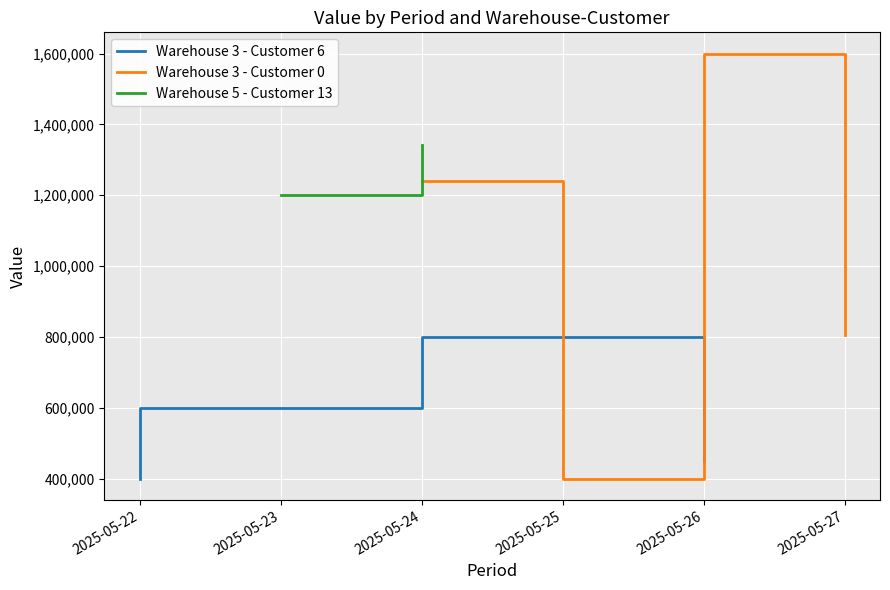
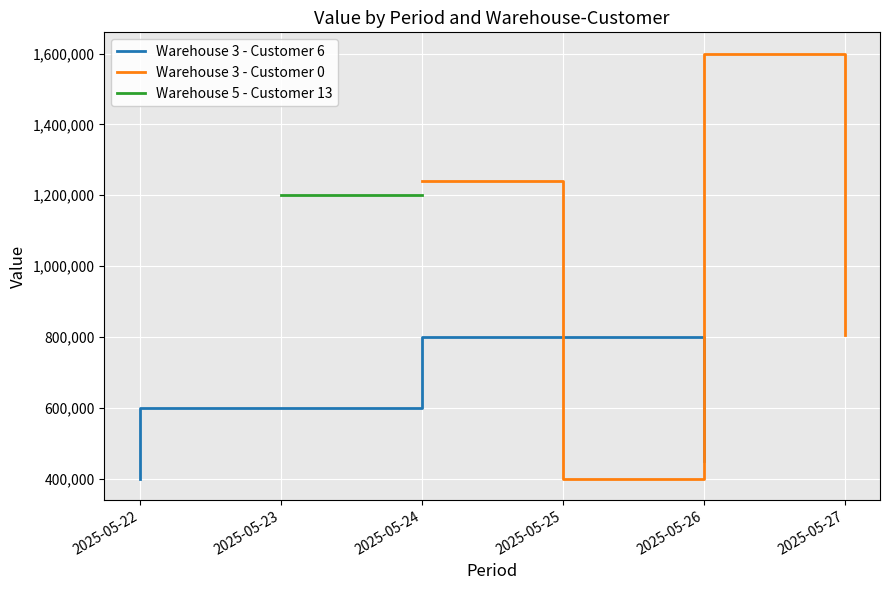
  {
    "Warehouse 3 - Customer 0": {
      "2025-05-24": "1,240,000",
      "2025-05-25": "400,000",
      "2025-05-26": "1,600,000",
      "2025-05-27": "810,000"
    },
    "Warehouse 5 - Customer 13": {
      "2025-05-23": "1,200,000",
-     "2025-05-24": "1,340,000"
+     "2025-05-24": "1,200,000"
    }
  }
